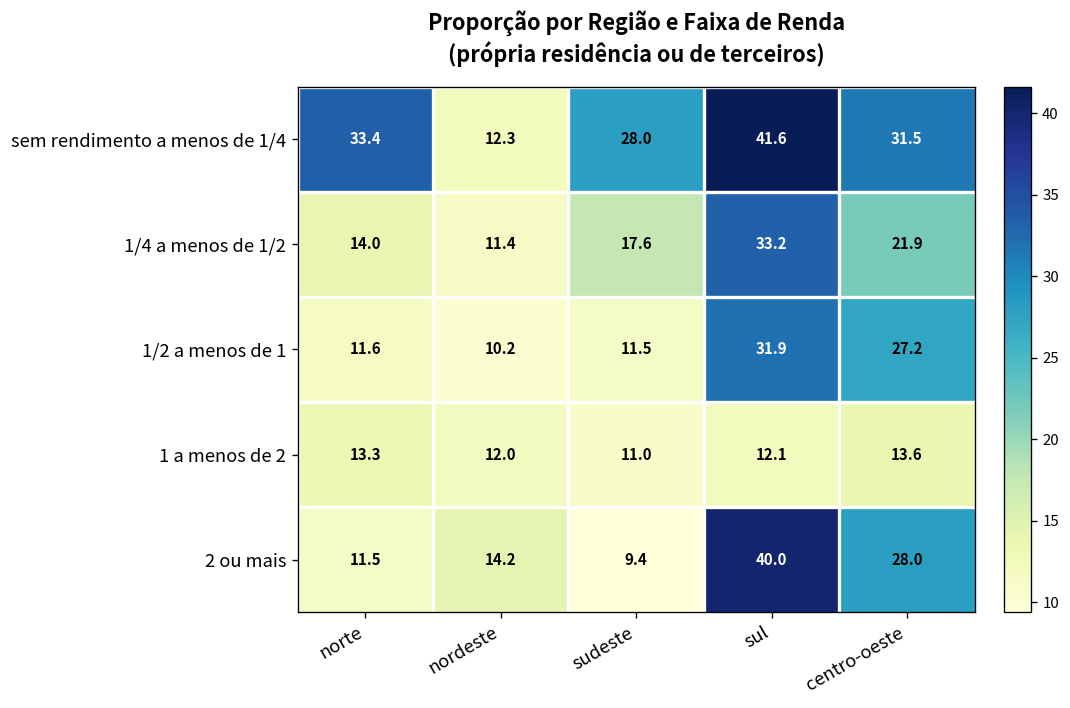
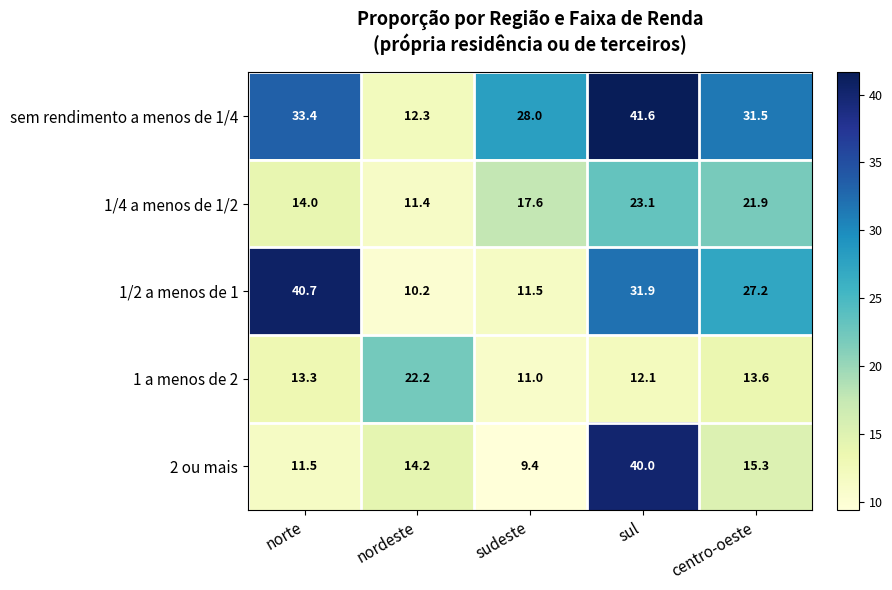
  {
    "sem rendimento a menos de 1/4": {
      "norte": 33.4,
      "nordeste": 12.3,
      "sudeste": 28.0,
      "sul": 41.6,
      "centro-oeste": 31.5
    },
    "1/4 a menos de 1/2": {
      "norte": 14.0,
      "nordeste": 11.4,
      "sudeste": 17.6,
-     "sul": 33.2,
+     "sul": 23.1,
      "centro-oeste": 21.9
    },
    "1/2 a menos de 1": {
-     "norte": 11.6,
+     "norte": 40.7,
      "nordeste": 10.2,
      "sudeste": 11.5,
      "sul": 31.9,
      "centro-oeste": 27.2
    },
    "1 a menos de 2": {
      "norte": 13.3,
-     "nordeste": 12.0,
+     "nordeste": 22.2,
      "sudeste": 11.0,
      "sul": 12.1,
      "centro-oeste": 13.6
    },
    "2 ou mais": {
      "norte": 11.5,
      "nordeste": 14.2,
      "sudeste": 9.4,
      "sul": 40.0,
-     "centro-oeste": 28.0
+     "centro-oeste": 15.3
    }
  }
